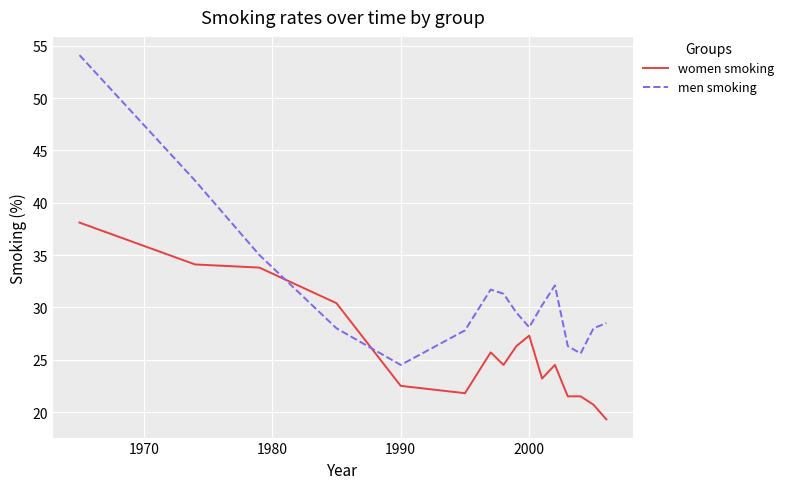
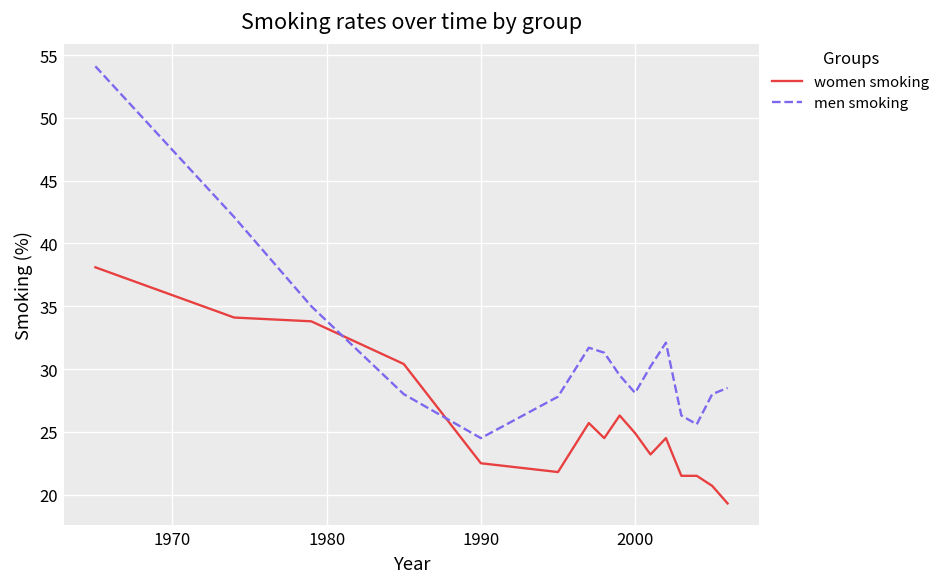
  {
    "women smoking": {
      "1990": 22.5,
-     "2000": 27.3
+     "2000": 24.9
    },
    "men smoking": {
      "1990": 24.5,
      "2000": 28.1
    }
  }
